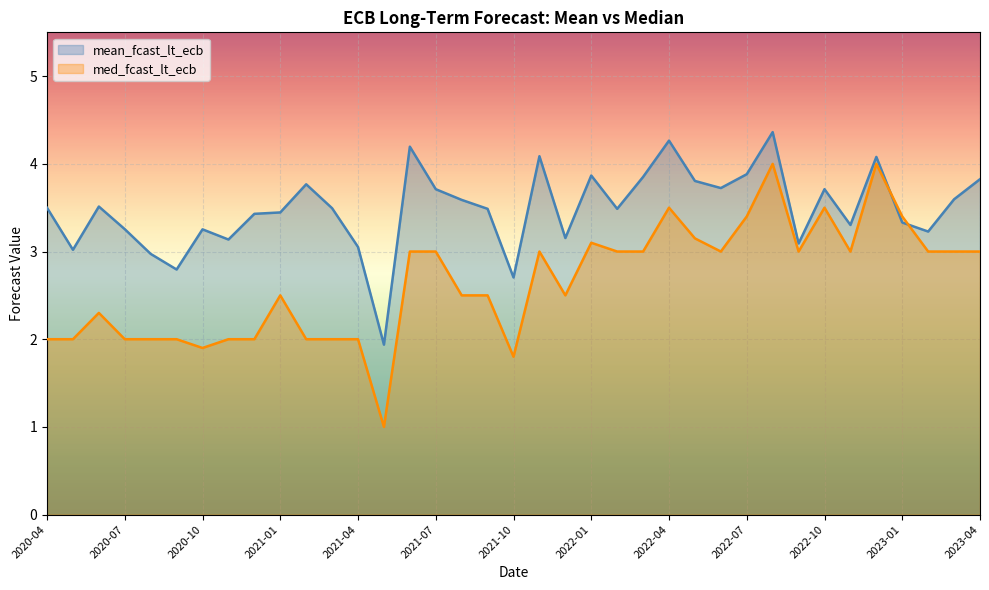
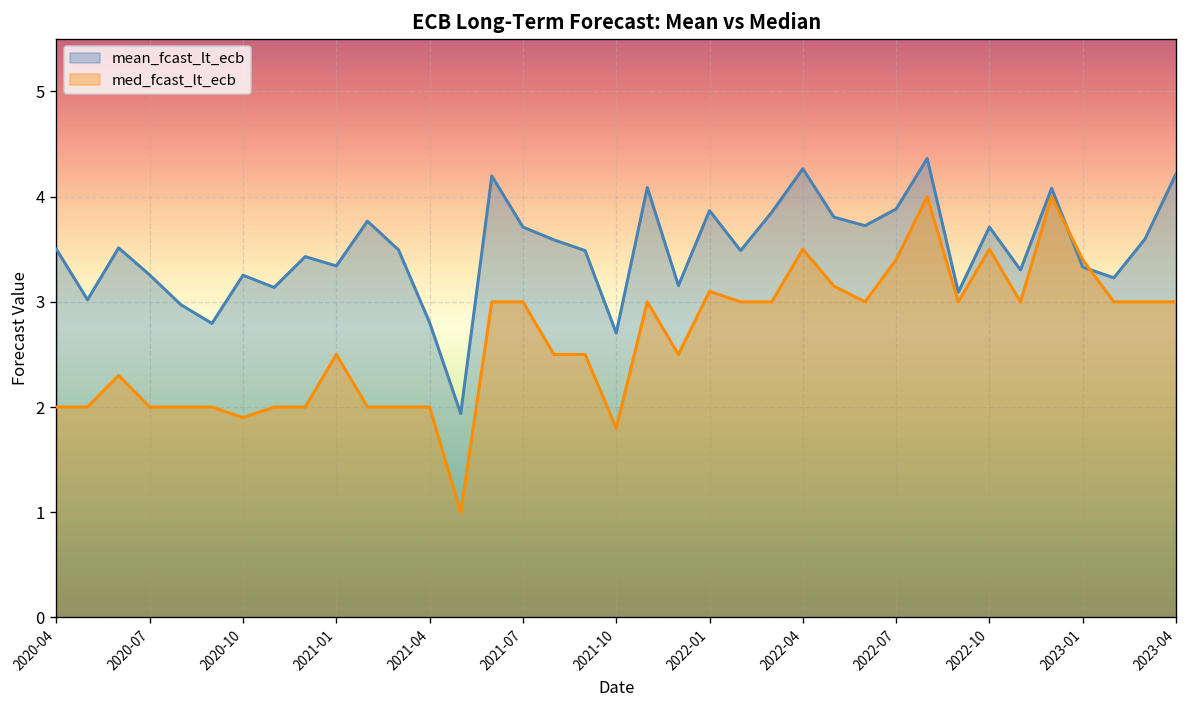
  {
    "mean_fcast_lt_ecb": {
      "2020-04": 3.5,
      "2020-07": 3.3,
      "2020-10": 3.3,
-     "2021-01": 3.4,
-     "2021-04": 3.1,
+     "2021-01": 3.3,
+     "2021-04": 2.8,
      "2021-07": 3.7,
      "2021-10": 2.7,
      "2022-01": 3.9,
      "2022-04": 4.3,
      "2022-07": 3.9,
      "2022-10": 3.7,
      "2023-01": 3.3,
-     "2023-04": 3.8
+     "2023-04": 4.2
    },
    "med_fcast_lt_ecb": {
      "2020-04": 2.0,
      "2020-07": 2.0,
      "2020-10": 1.9,
      "2021-01": 2.5,
      "2021-04": 2.0,
      "2021-07": 3.0,
      "2021-10": 1.8,
      "2022-01": 3.1,
      "2022-04": 3.5,
      "2022-07": 3.4,
      "2022-10": 3.5,
      "2023-01": 3.4,
      "2023-04": 3.0
    }
  }
